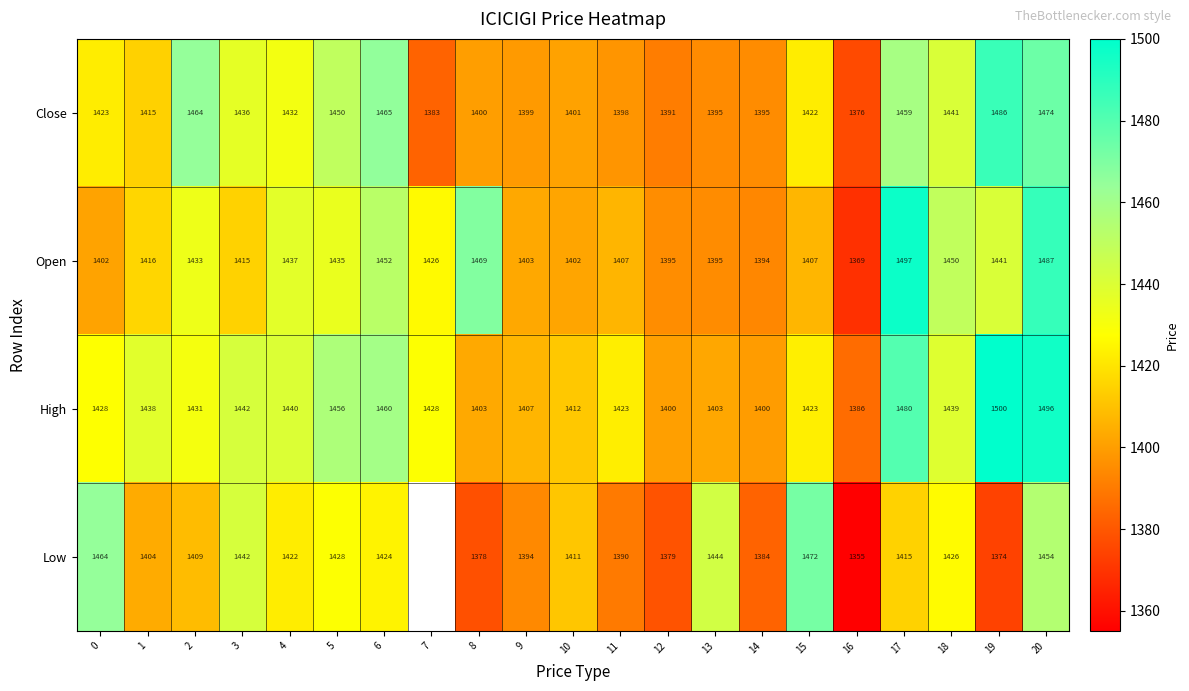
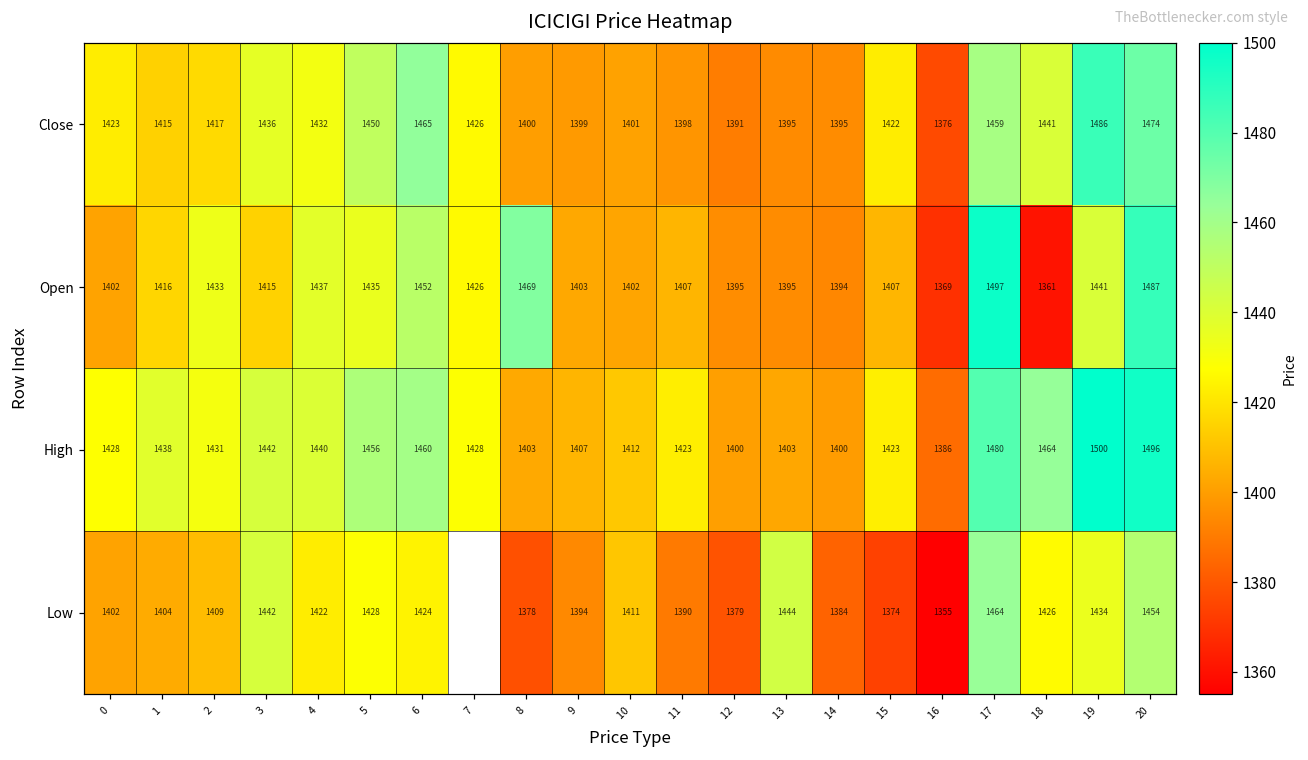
  {
    "Close": {
      "0": 1423,
      "1": 1415,
-     "2": 1464,
+     "2": 1417,
      "3": 1436,
      "4": 1432,
      "5": 1450,
      "6": 1465,
-     "7": 1383,
+     "7": 1426,
      "8": 1400,
      "9": 1399,
      "10": 1401,
      "11": 1398,
      "12": 1391,
      "13": 1395,
      "14": 1395,
      "15": 1422,
      "16": 1376,
      "17": 1459,
      "18": 1441,
      "19": 1486,
      "20": 1474
    },
    "Open": {
      "0": 1402,
      "1": 1416,
      "2": 1433,
      "3": 1415,
      "4": 1437,
      "5": 1435,
      "6": 1452,
      "7": 1426,
      "8": 1469,
      "9": 1403,
      "10": 1402,
      "11": 1407,
      "12": 1395,
      "13": 1395,
      "14": 1394,
      "15": 1407,
      "16": 1369,
      "17": 1497,
-     "18": 1450,
+     "18": 1361,
      "19": 1441,
      "20": 1487
    },
    "High": {
      "0": 1428,
      "1": 1438,
      "2": 1431,
      "3": 1442,
      "4": 1440,
      "5": 1456,
      "6": 1460,
      "7": 1428,
      "8": 1403,
      "9": 1407,
      "10": 1412,
      "11": 1423,
      "12": 1400,
      "13": 1403,
      "14": 1400,
      "15": 1423,
      "16": 1386,
      "17": 1480,
-     "18": 1439,
+     "18": 1464,
      "19": 1500,
      "20": 1496
    },
    "Low": {
-     "0": 1464,
+     "0": 1402,
      "1": 1404,
      "2": 1409,
      "3": 1442,
      "4": 1422,
      "5": 1428,
      "6": 1424,
      "8": 1378,
      "9": 1394,
      "10": 1411,
      "11": 1390,
      "12": 1379,
      "13": 1444,
      "14": 1384,
-     "15": 1472,
+     "15": 1374,
      "16": 1355,
-     "17": 1415,
+     "17": 1464,
      "18": 1426,
-     "19": 1374,
+     "19": 1434,
      "20": 1454
    }
  }
